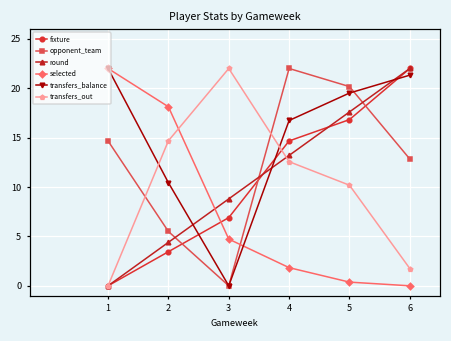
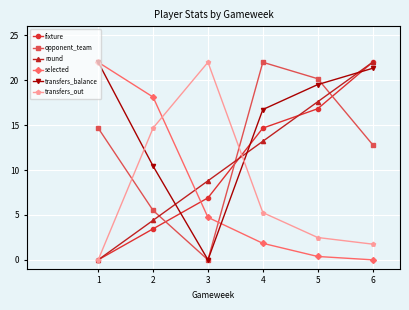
  {
    "transfers_out": {
      "2": 15,
      "3": 22,
-     "4": 13,
-     "5": 10,
+     "4": 5,
+     "5": 2,
      "6": 2
    }
  }
